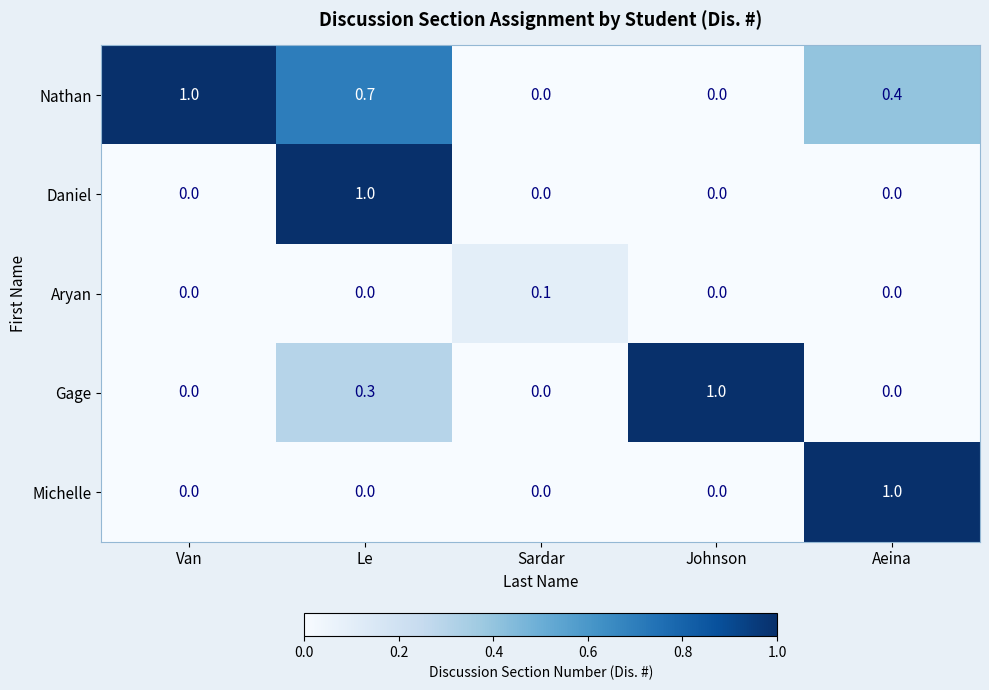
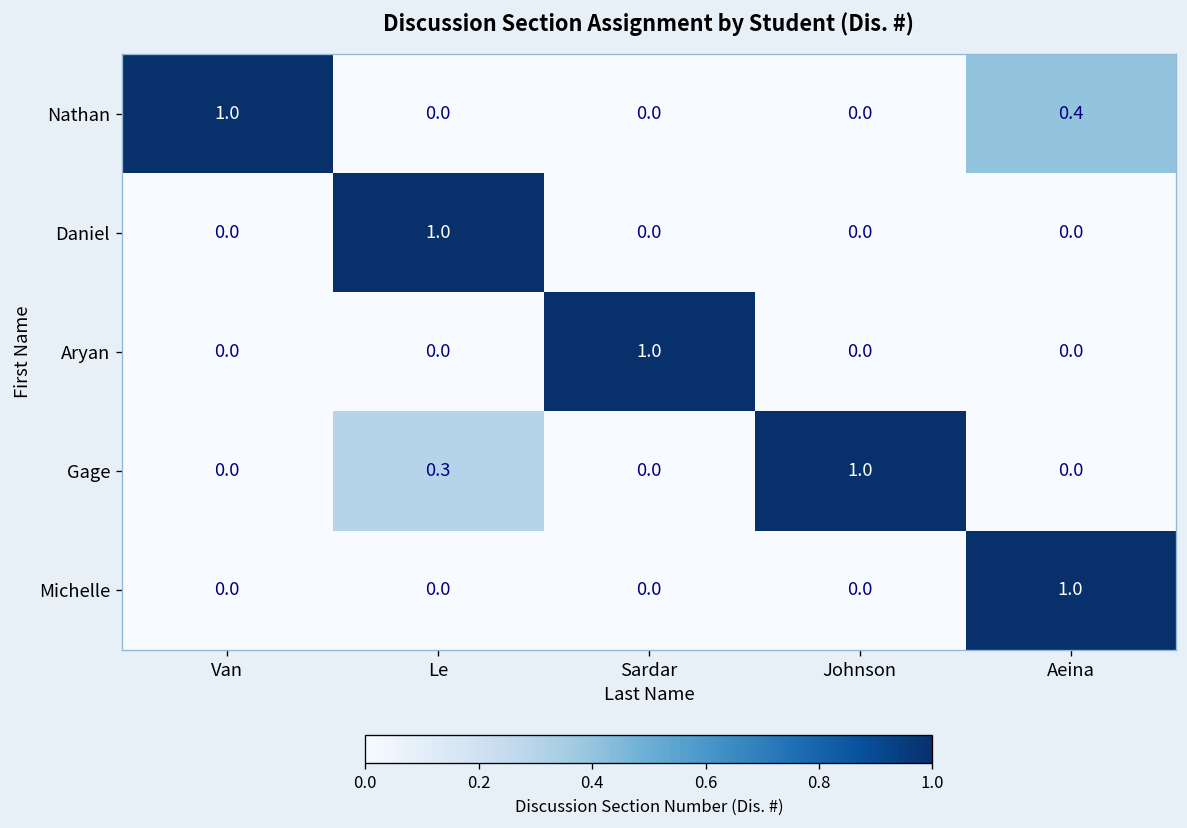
  {
    "Nathan": {
      "Van": 1.0,
-     "Le": 0.7,
+     "Le": 0.0,
      "Sardar": 0.0,
      "Johnson": 0.0,
      "Aeina": 0.4
    },
    "Daniel": {
      "Van": 0.0,
      "Le": 1.0,
      "Sardar": 0.0,
      "Johnson": 0.0,
      "Aeina": 0.0
    },
    "Aryan": {
      "Van": 0.0,
      "Le": 0.0,
-     "Sardar": 0.1,
+     "Sardar": 1.0,
      "Johnson": 0.0,
      "Aeina": 0.0
    },
    "Gage": {
      "Van": 0.0,
      "Le": 0.3,
      "Sardar": 0.0,
      "Johnson": 1.0,
      "Aeina": 0.0
    },
    "Michelle": {
      "Van": 0.0,
      "Le": 0.0,
      "Sardar": 0.0,
      "Johnson": 0.0,
      "Aeina": 1.0
    }
  }
